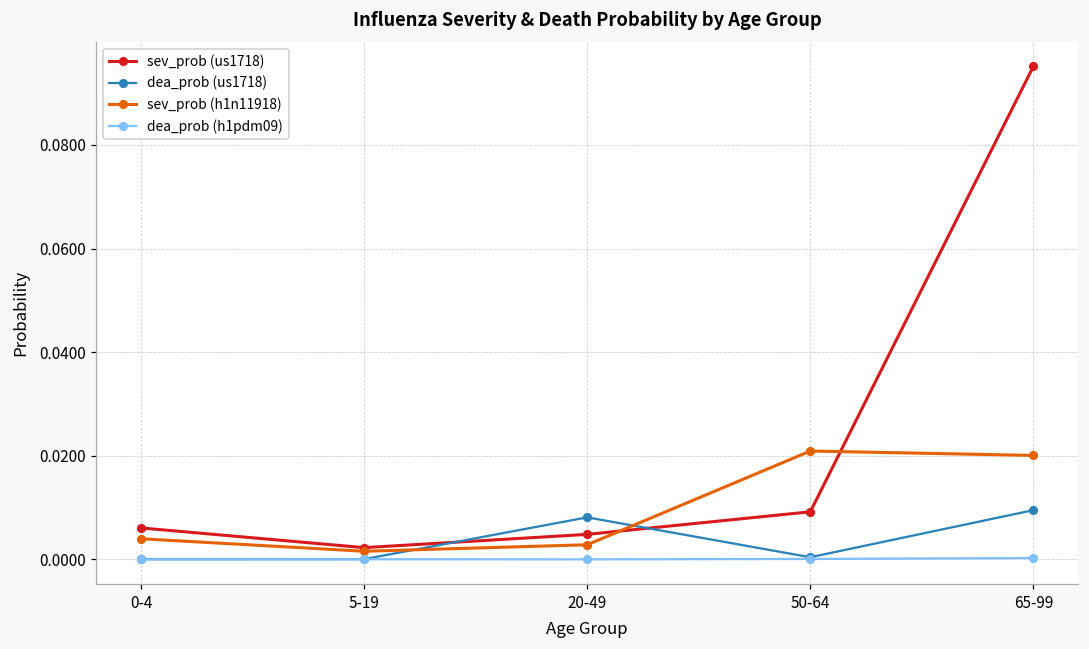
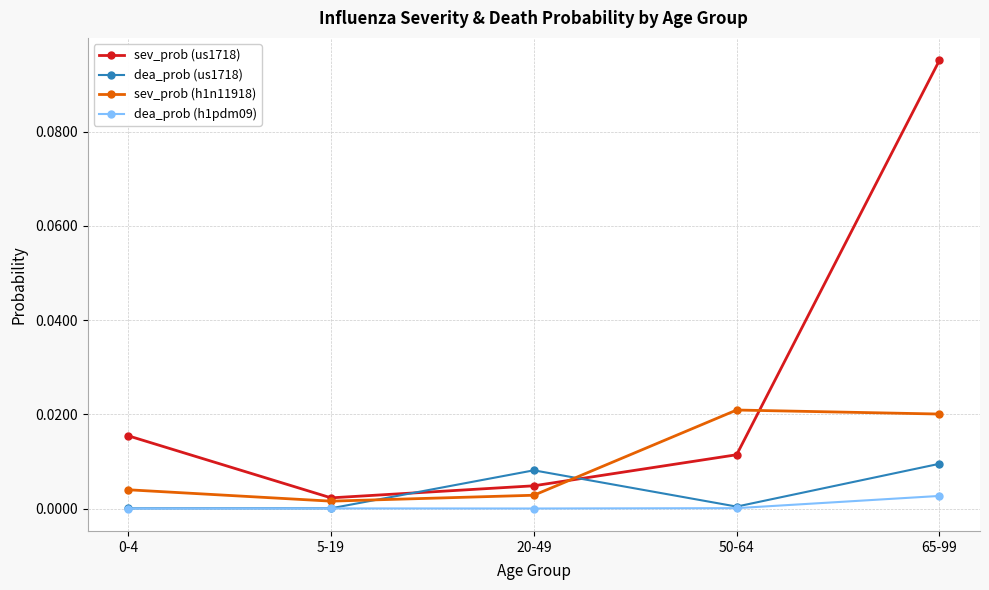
  {
    "sev_prob (us1718)": {
-     "0-4": 0.006,
+     "0-4": 0.015,
      "5-19": 0.002,
      "20-49": 0.005,
-     "50-64": 0.009,
+     "50-64": 0.011,
      "65-99": 0.095
    },
    "dea_prob (us1718)": {
      "20-49": 0.008,
      "65-99": 0.010
    },
    "sev_prob (h1n11918)": {
      "0-4": 0.004,
      "5-19": 0.002,
      "20-49": 0.003,
      "50-64": 0.021,
      "65-99": 0.020
    },
    "dea_prob (h1pdm09)": {
      "20-49": 0.000,
-     "65-99": 0.000
+     "65-99": 0.003
    }
  }
